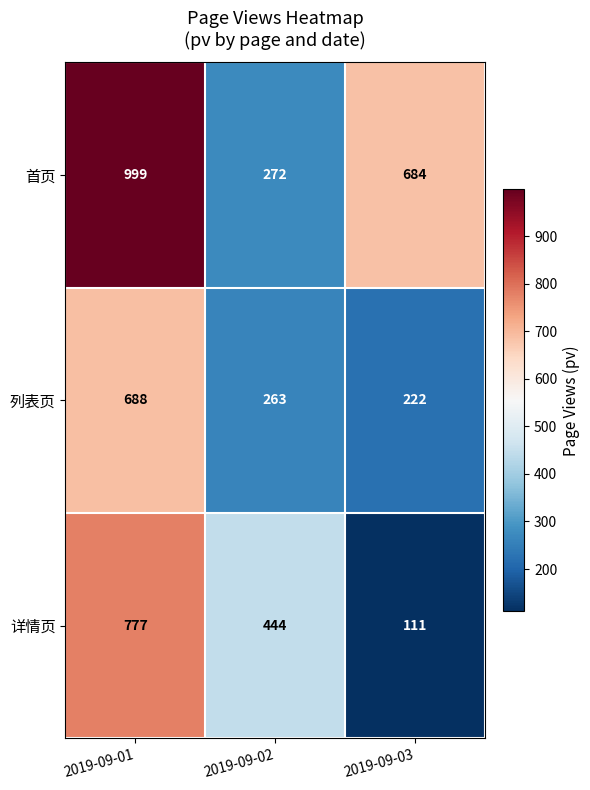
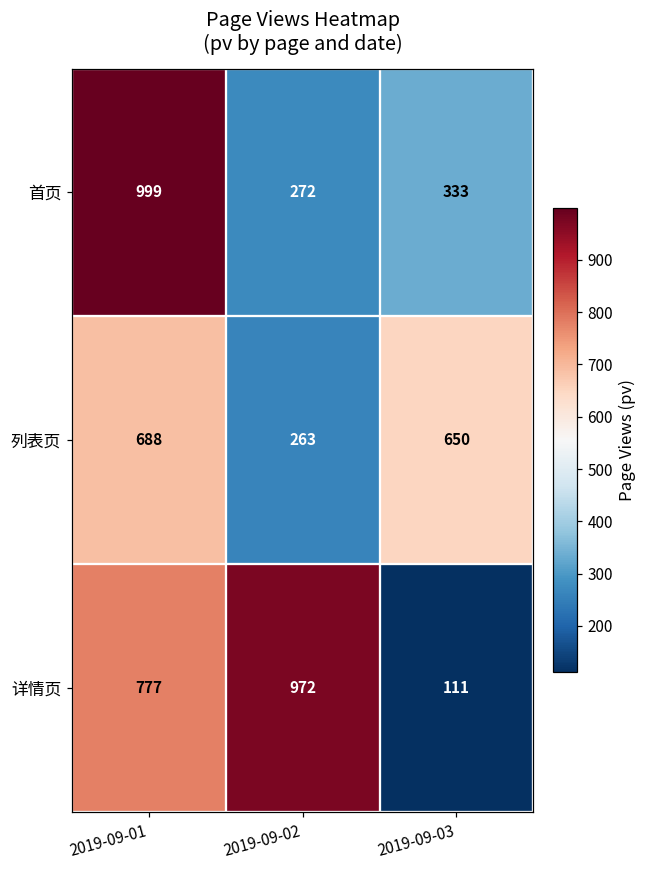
  {
    "首页": {
      "2019-09-01": 999,
      "2019-09-02": 272,
-     "2019-09-03": 684
+     "2019-09-03": 333
    },
    "列表页": {
      "2019-09-01": 688,
      "2019-09-02": 263,
-     "2019-09-03": 222
+     "2019-09-03": 650
    },
    "详情页": {
      "2019-09-01": 777,
-     "2019-09-02": 444,
+     "2019-09-02": 972,
      "2019-09-03": 111
    }
  }
